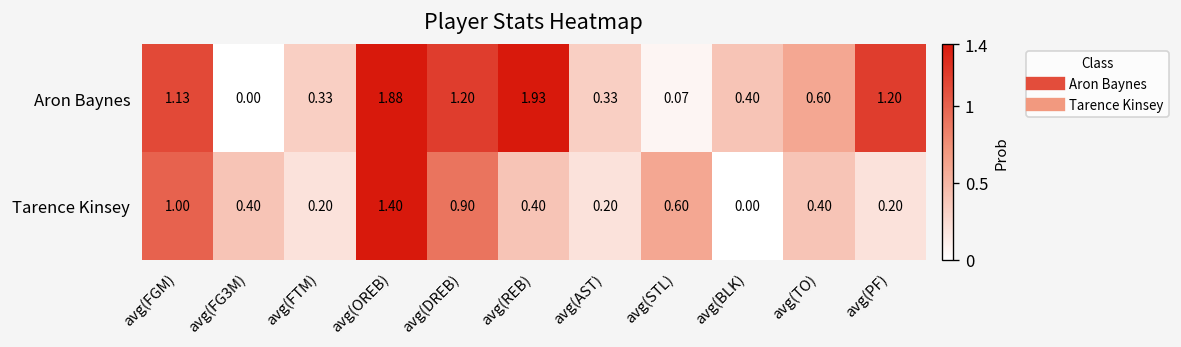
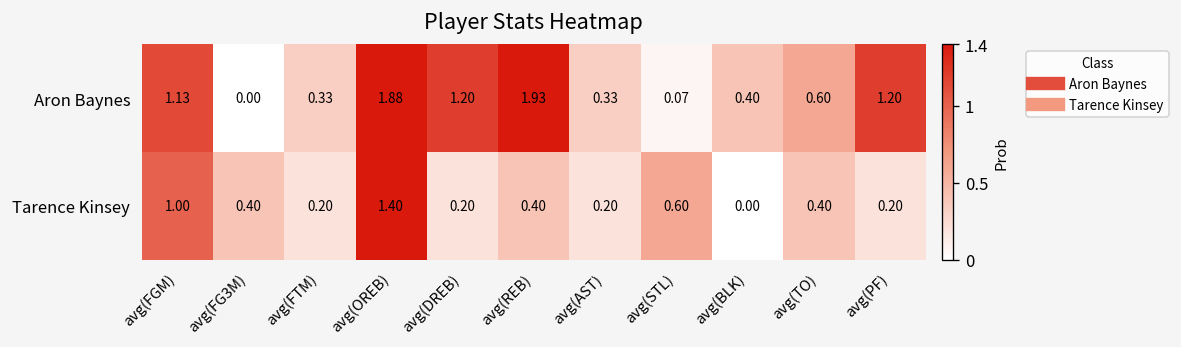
  {
    "Aron Baynes": {
      "avg(FGM)": 1.13,
      "avg(FG3M)": 0.00,
      "avg(FTM)": 0.33,
      "avg(OREB)": 1.88,
      "avg(DREB)": 1.20,
      "avg(REB)": 1.93,
      "avg(AST)": 0.33,
      "avg(STL)": 0.07,
      "avg(BLK)": 0.40,
      "avg(TO)": 0.60,
      "avg(PF)": 1.20
    },
    "Tarence Kinsey": {
      "avg(FGM)": 1.00,
      "avg(FG3M)": 0.40,
      "avg(FTM)": 0.20,
      "avg(OREB)": 1.40,
-     "avg(DREB)": 0.90,
+     "avg(DREB)": 0.20,
      "avg(REB)": 0.40,
      "avg(AST)": 0.20,
      "avg(STL)": 0.60,
      "avg(BLK)": 0.00,
      "avg(TO)": 0.40,
      "avg(PF)": 0.20
    }
  }
